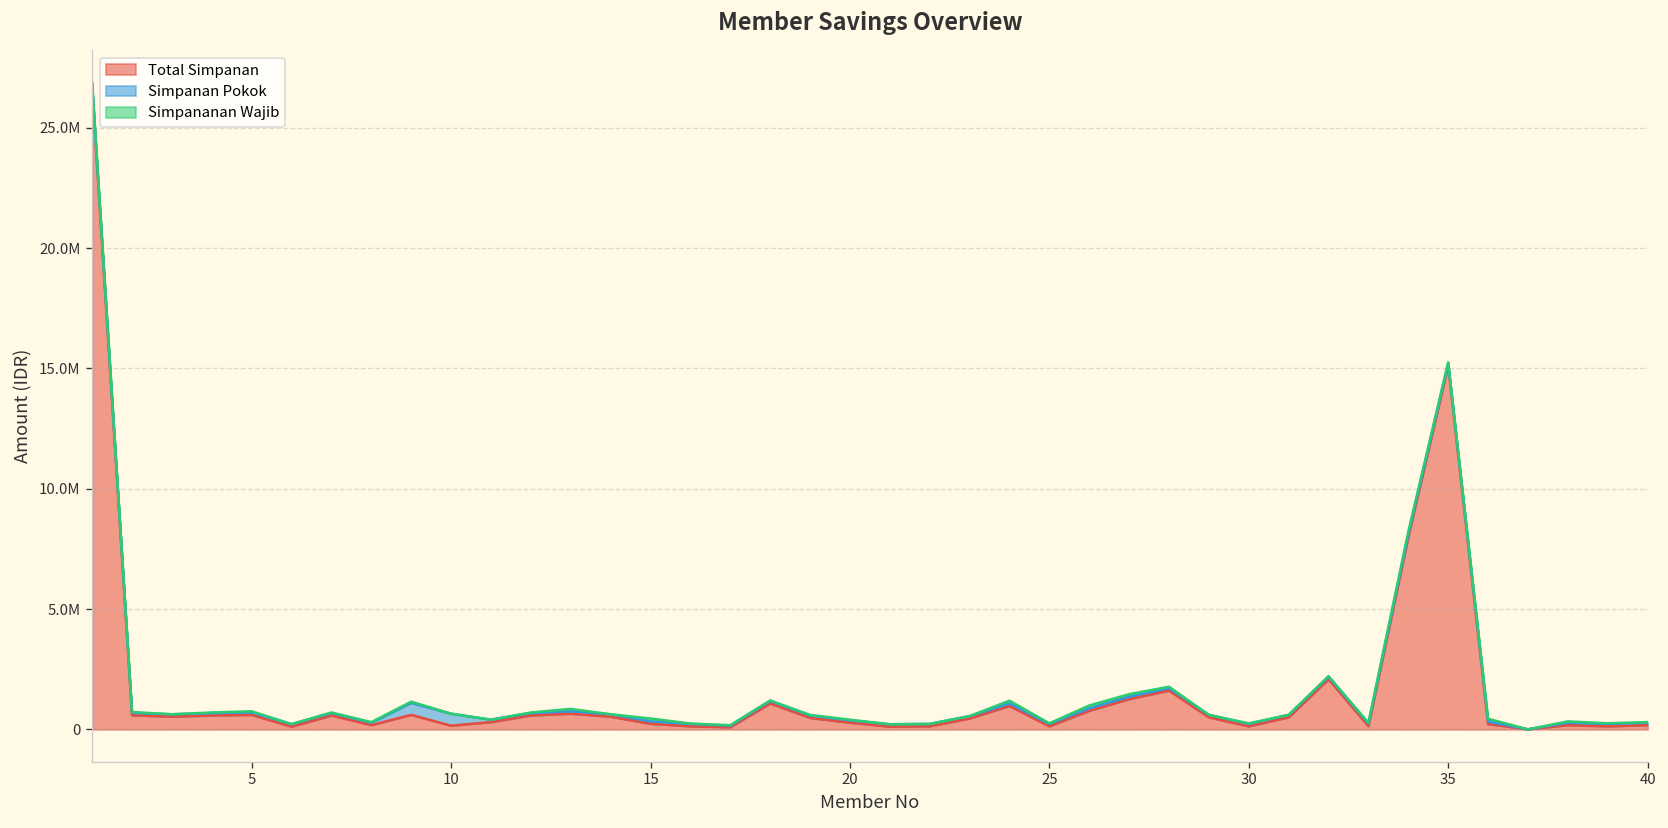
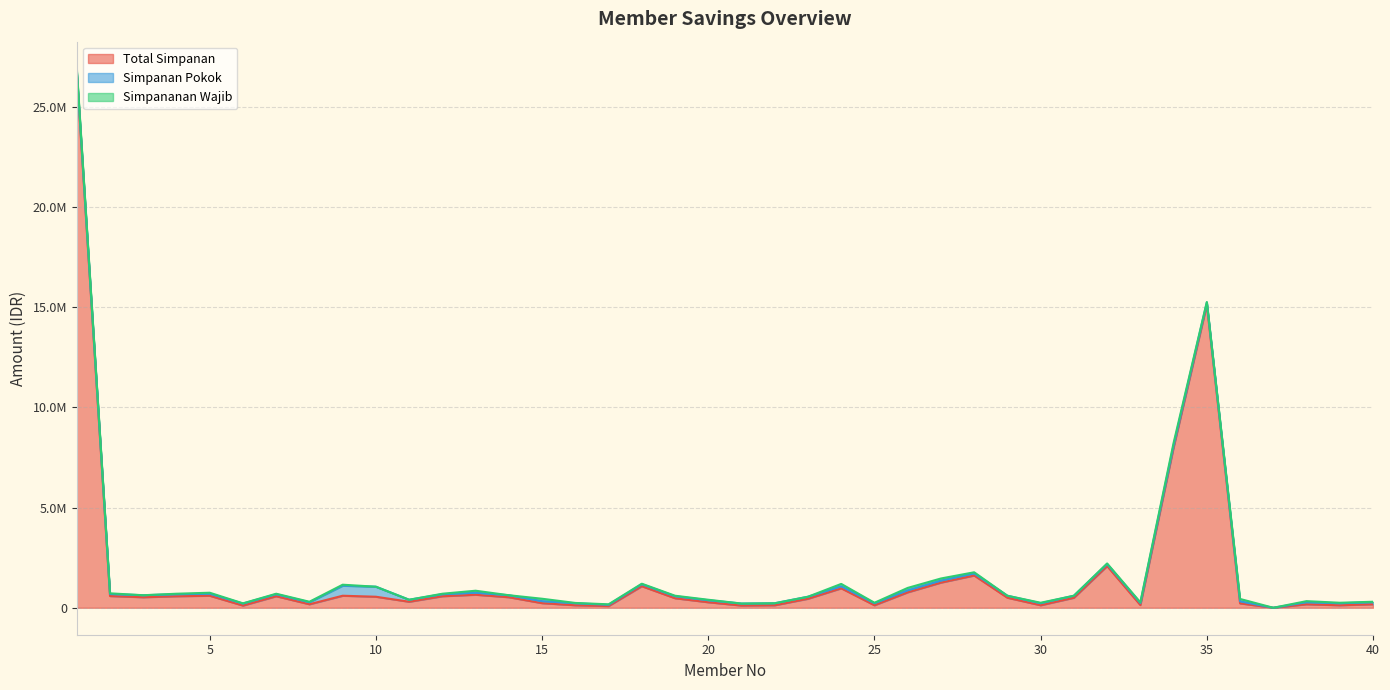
  {
    "Total Simpanan": {
-     "10": 200000
+     "10": 600000
    }
  }
